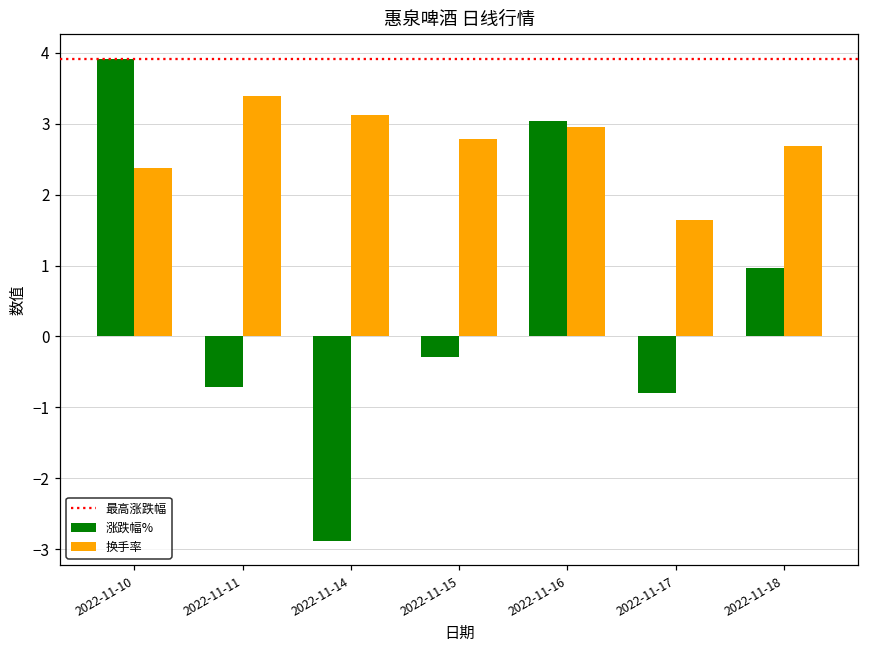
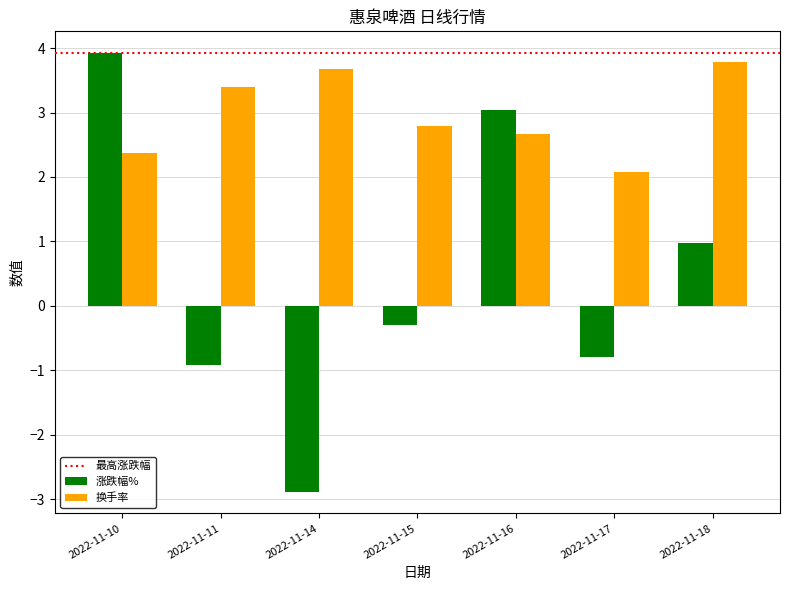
  {
    "涨跌幅%": {
      "2022-11-10": 3.9,
-     "2022-11-11": -0.7,
+     "2022-11-11": -0.9,
      "2022-11-14": -2.9,
      "2022-11-15": -0.3,
      "2022-11-16": 3.0,
      "2022-11-17": -0.8,
      "2022-11-18": 1.0
    },
    "换手率": {
      "2022-11-10": 2.4,
      "2022-11-11": 3.4,
-     "2022-11-14": 3.1,
+     "2022-11-14": 3.7,
      "2022-11-15": 2.8,
-     "2022-11-16": 3.0,
-     "2022-11-17": 1.7,
-     "2022-11-18": 2.7
+     "2022-11-16": 2.7,
+     "2022-11-17": 2.1,
+     "2022-11-18": 3.8
    }
  }
